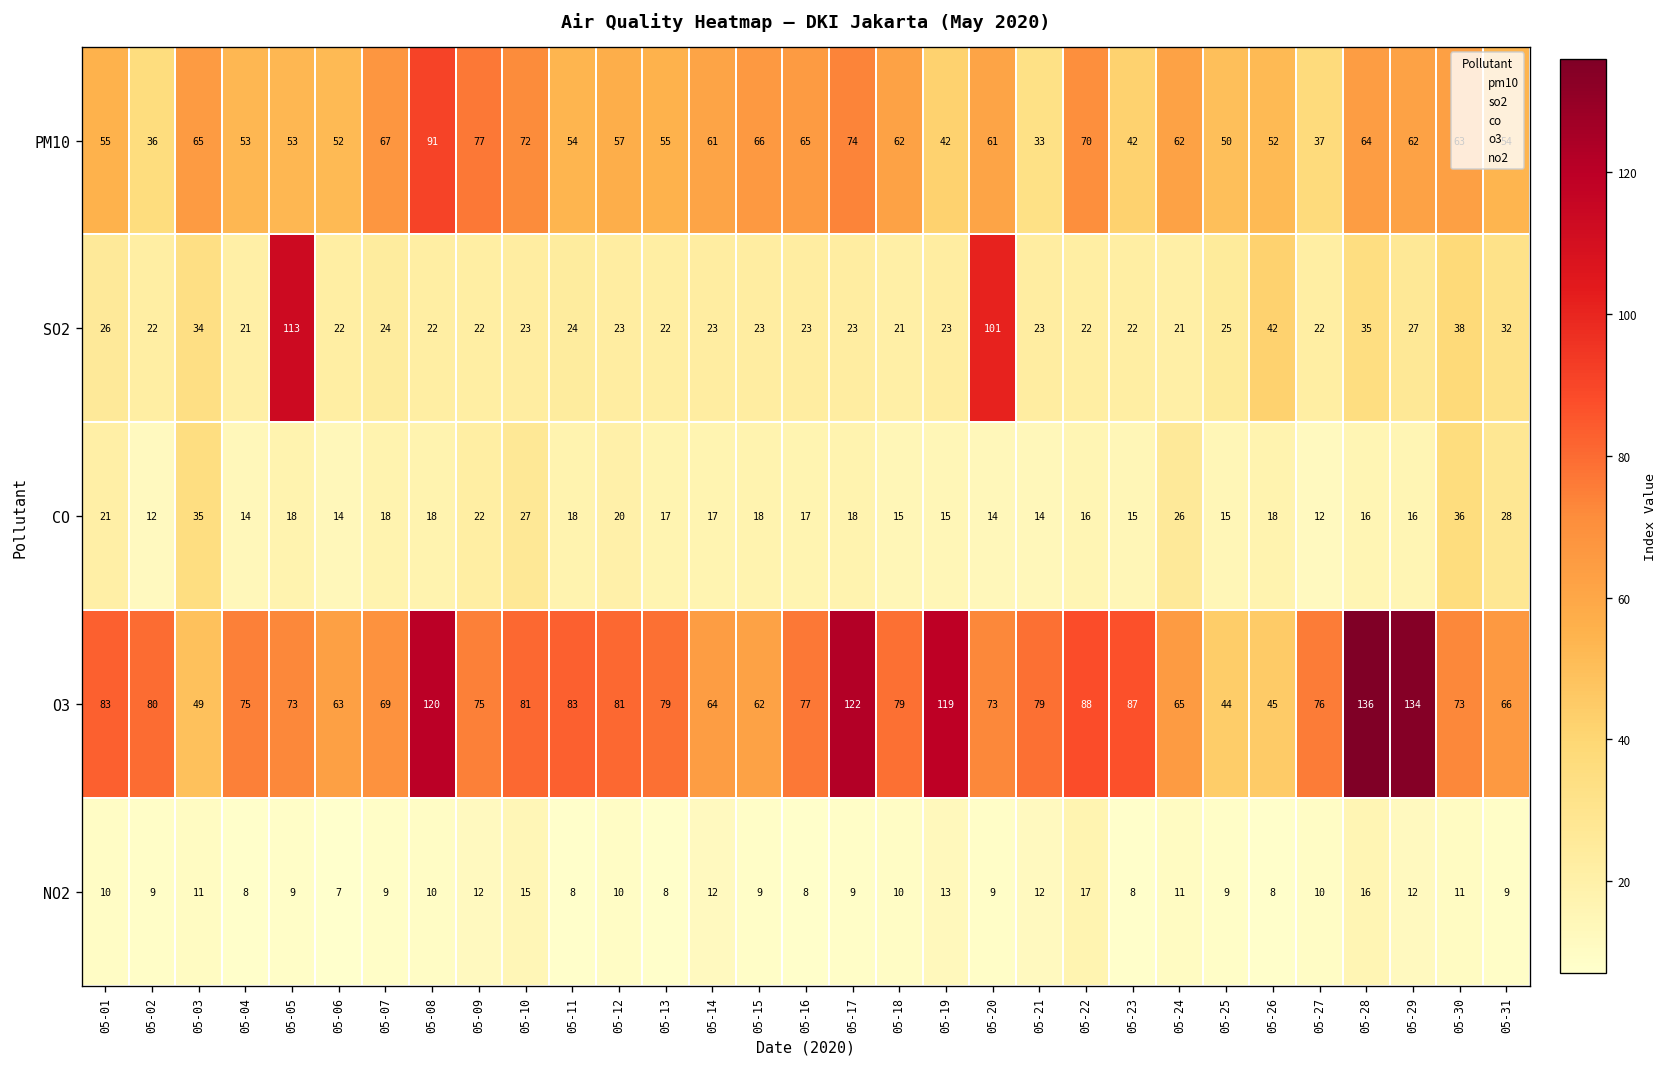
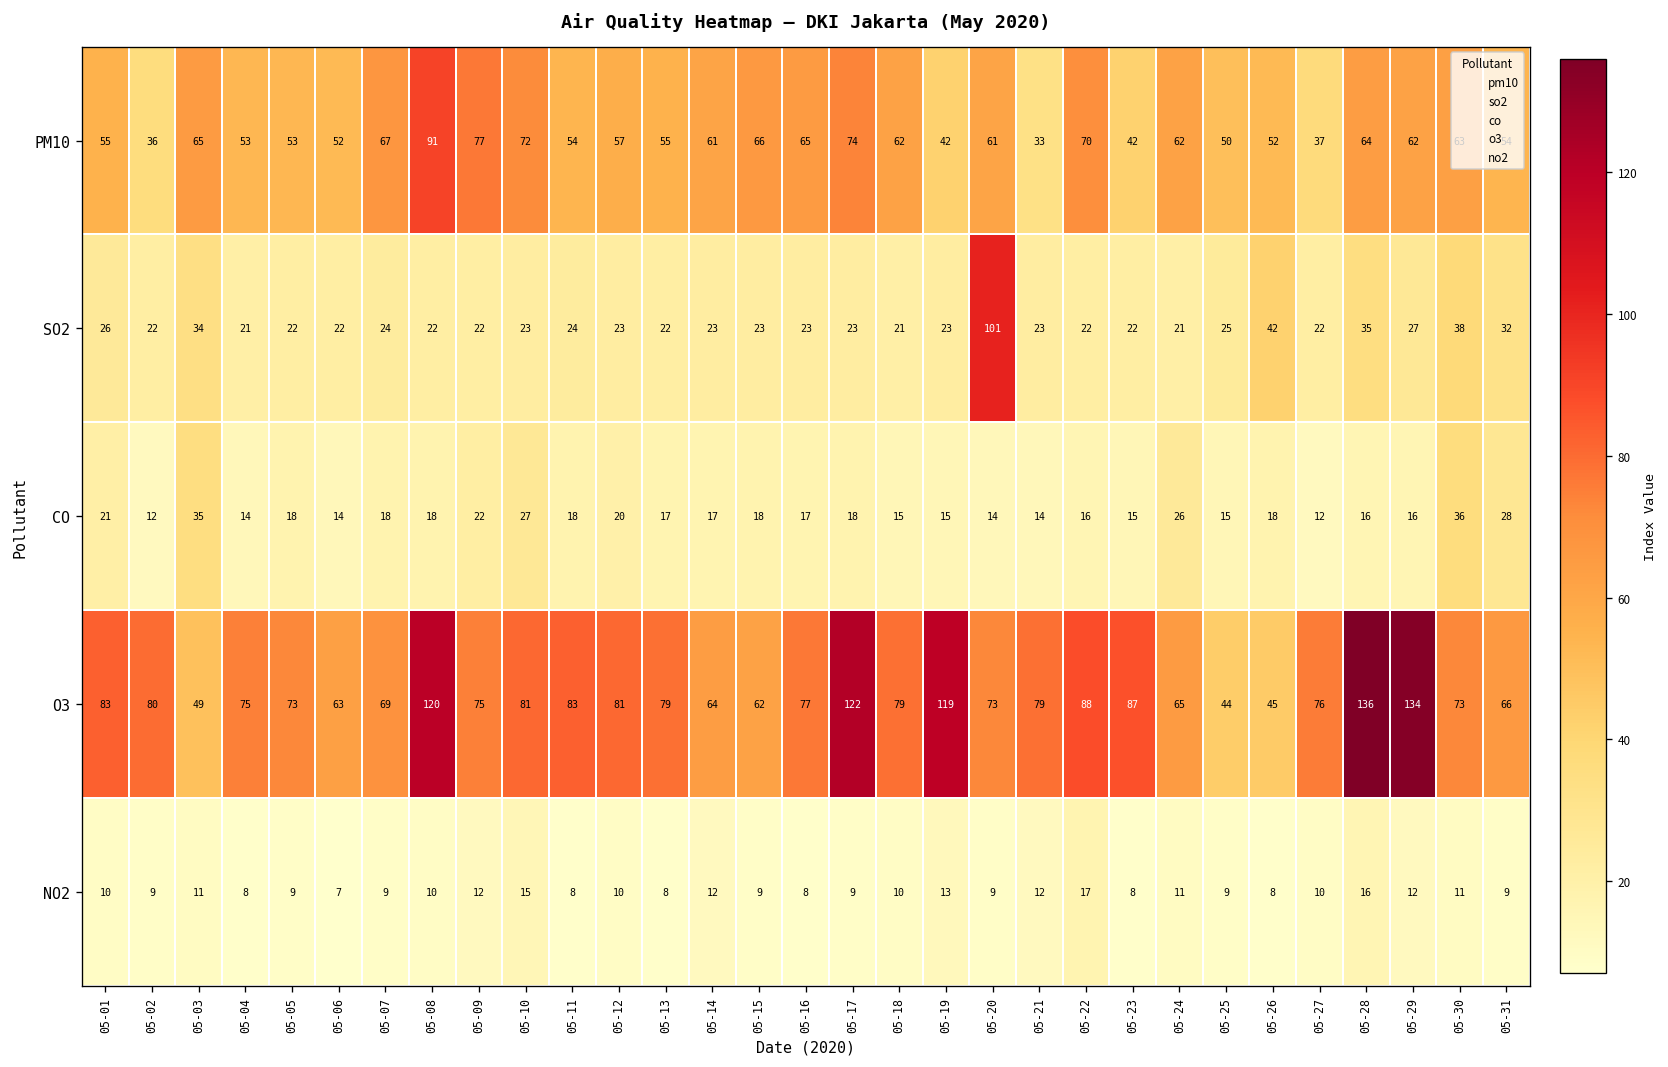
  {
    "SO2": {
-     "05-05": 113
+     "05-05": 22
    }
  }
